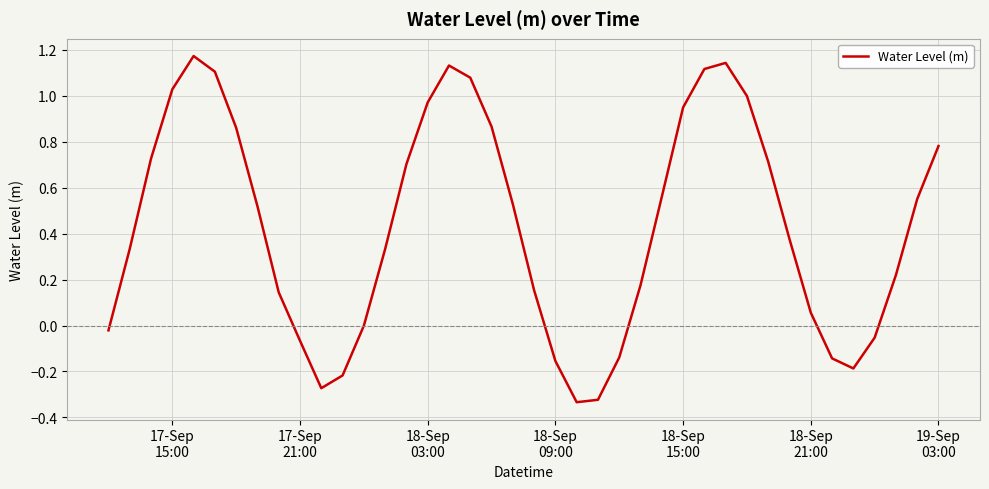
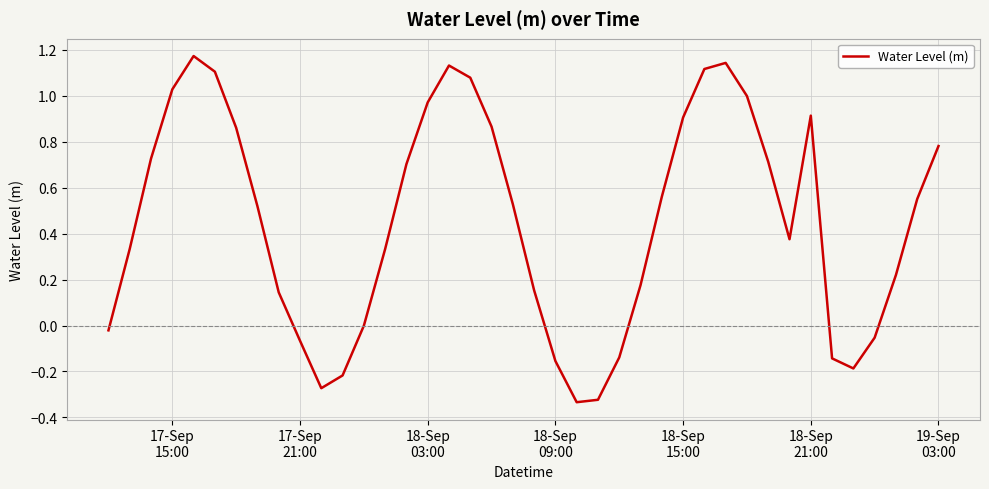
  {
    "17-Sep 15:00": 1.03,
    "17-Sep 21:00": -0.07,
    "18-Sep 03:00": 0.97,
    "18-Sep 09:00": -0.15,
-   "18-Sep 15:00": 0.95,
-   "18-Sep 21:00": 0.06,
+   "18-Sep 15:00": 0.91,
+   "18-Sep 21:00": 0.91,
    "19-Sep 03:00": 0.78
  }
